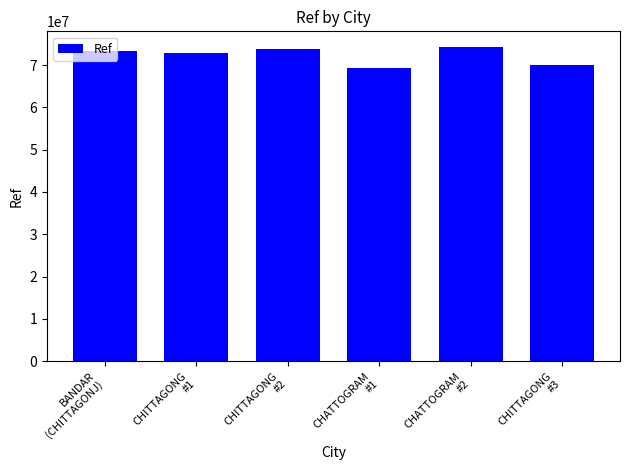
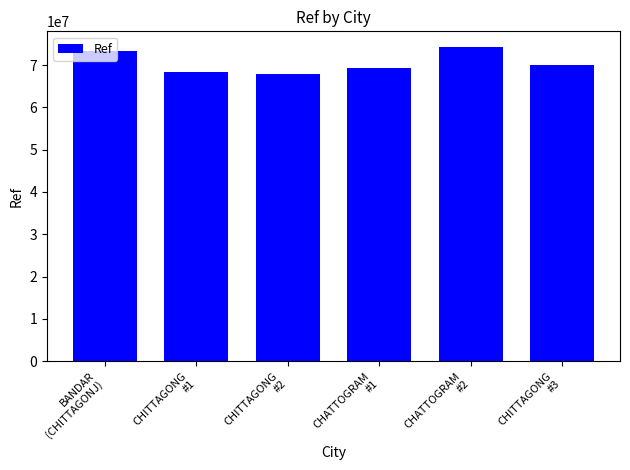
  {
-   "CHITTAGONG #1": 73000000,
-   "CHITTAGONG #2": 74000000,
+   "CHITTAGONG #1": 68000000,
+   "CHITTAGONG #2": 68000000,
    "CHATTOGRAM #1": 69000000,
    "CHATTOGRAM #2": 74000000,
    "CHITTAGONG #3": 70000000
  }
